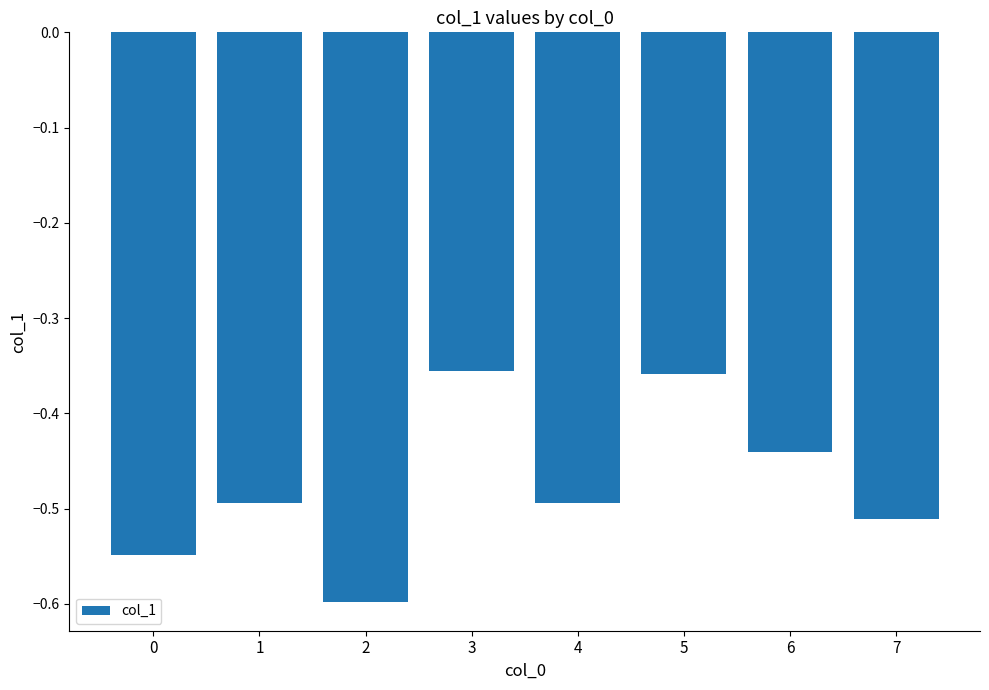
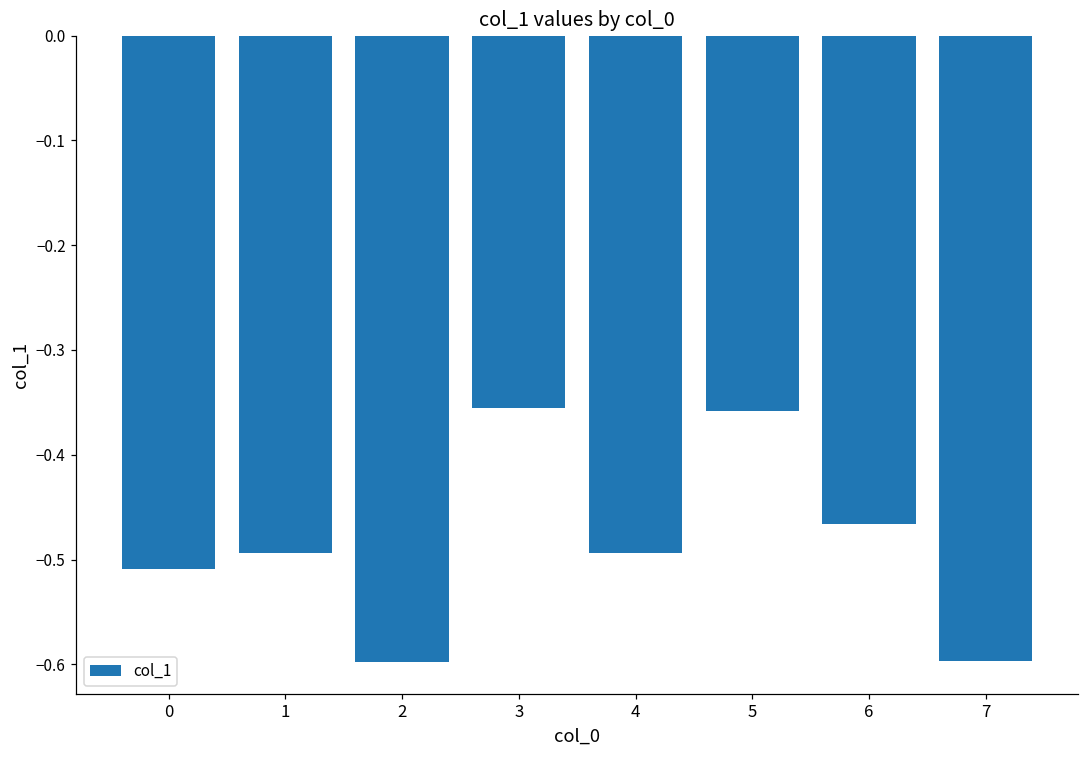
  {
-   "0": -0.55,
+   "0": -0.51,
    "1": -0.49,
    "2": -0.60,
    "3": -0.36,
    "4": -0.49,
    "5": -0.36,
-   "6": -0.44,
-   "7": -0.51
+   "6": -0.47,
+   "7": -0.60
  }
